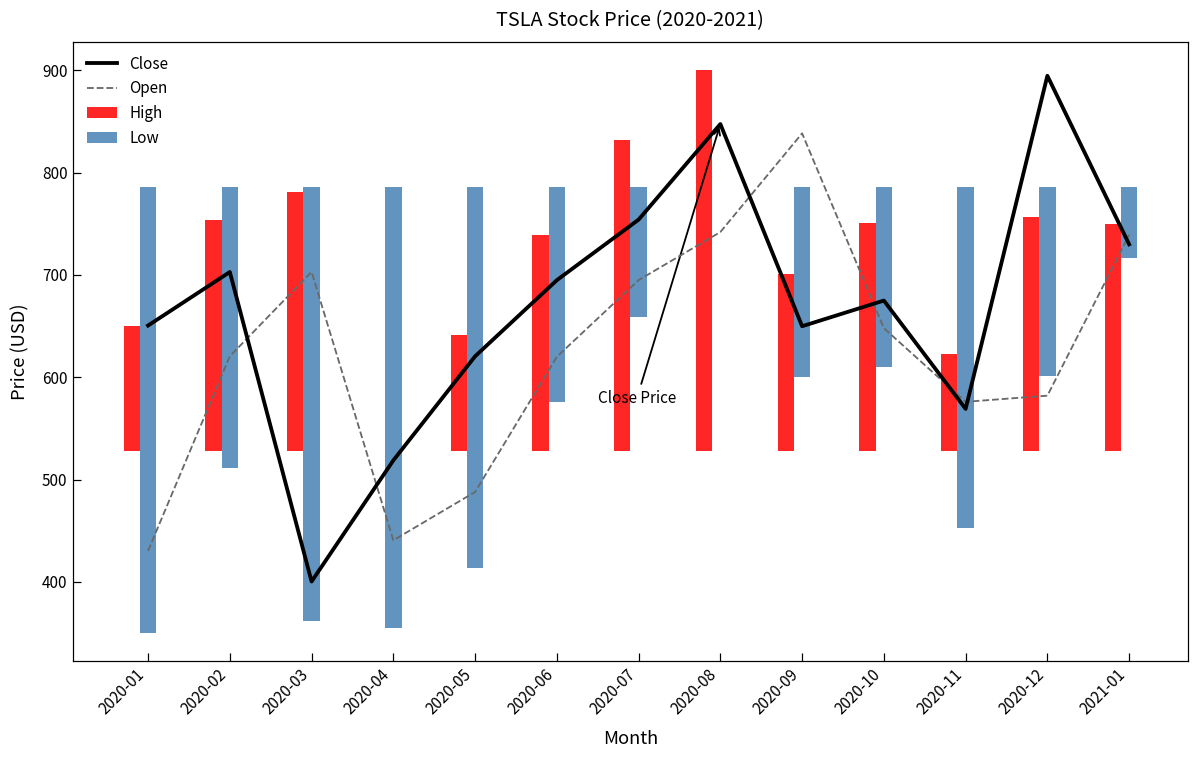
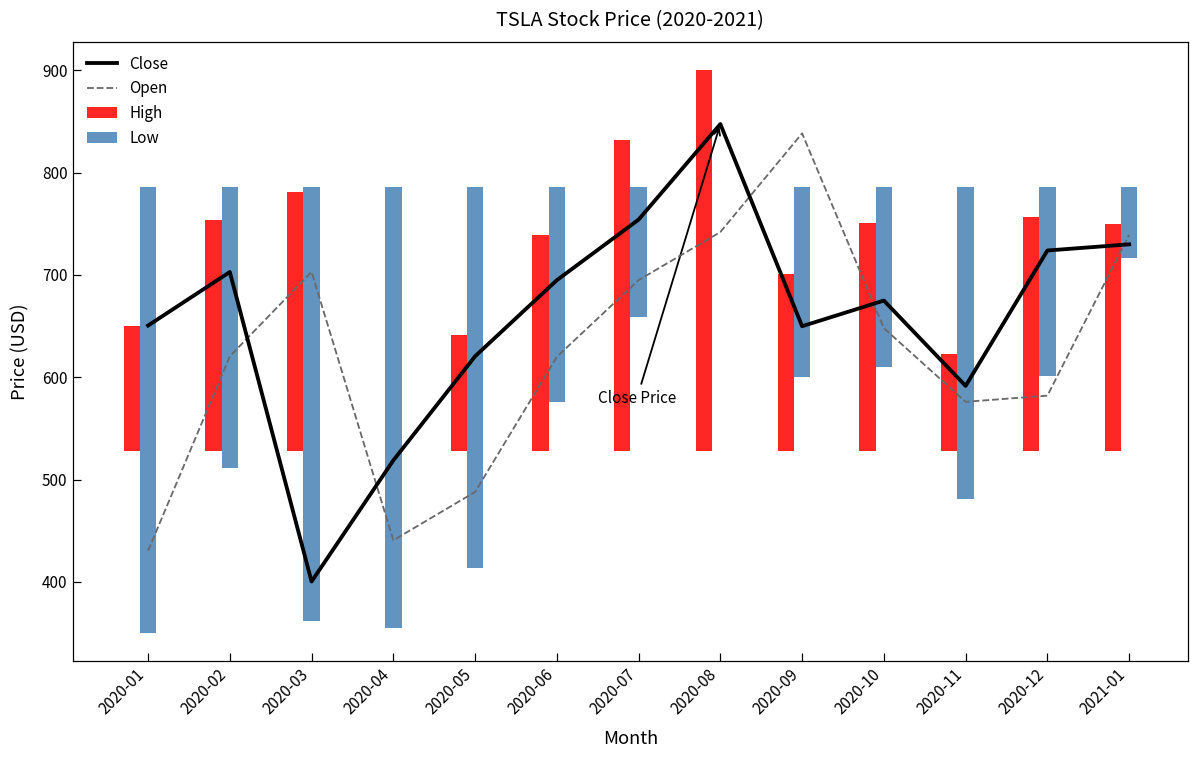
  {
    "High": {
      "2020-01": 650,
      "2020-02": 750,
      "2020-03": 780,
      "2020-05": 640,
      "2020-06": 740,
      "2020-07": 830,
      "2020-08": 900,
      "2020-09": 700,
      "2020-10": 750,
      "2020-11": 620,
      "2020-12": 760,
      "2021-01": 750
    },
    "Close": {
      "2020-01": 650,
      "2020-02": 700,
      "2020-03": 400,
      "2020-04": 520,
      "2020-05": 620,
      "2020-06": 690,
      "2020-07": 750,
      "2020-08": 850,
      "2020-09": 650,
      "2020-10": 680,
-     "2020-11": 570,
-     "2020-12": 890,
+     "2020-11": 590,
+     "2020-12": 720,
      "2021-01": 730
    },
    "Open": {
      "2020-01": 430,
      "2020-02": 620,
      "2020-03": 700,
      "2020-04": 440,
      "2020-05": 490,
      "2020-06": 620,
      "2020-07": 700,
      "2020-08": 740,
      "2020-09": 840,
      "2020-10": 650,
      "2020-11": 580,
      "2020-12": 580,
      "2021-01": 740
    },
    "Low": {
      "2020-01": 350,
      "2020-02": 510,
      "2020-03": 360,
      "2020-04": 360,
      "2020-05": 410,
      "2020-06": 580,
      "2020-07": 660,
      "2020-09": 600,
      "2020-10": 610,
-     "2020-11": 450,
+     "2020-11": 480,
      "2020-12": 600,
      "2021-01": 720
    }
  }
